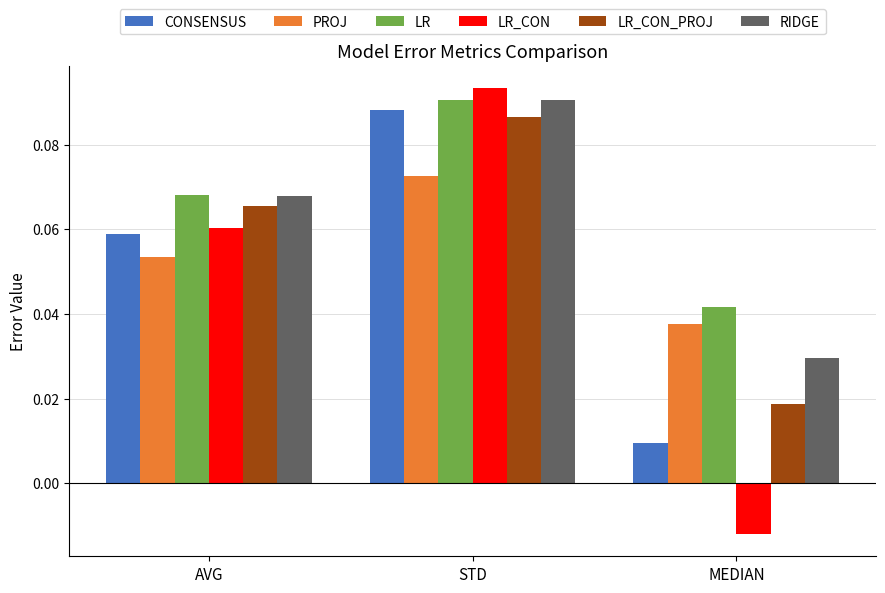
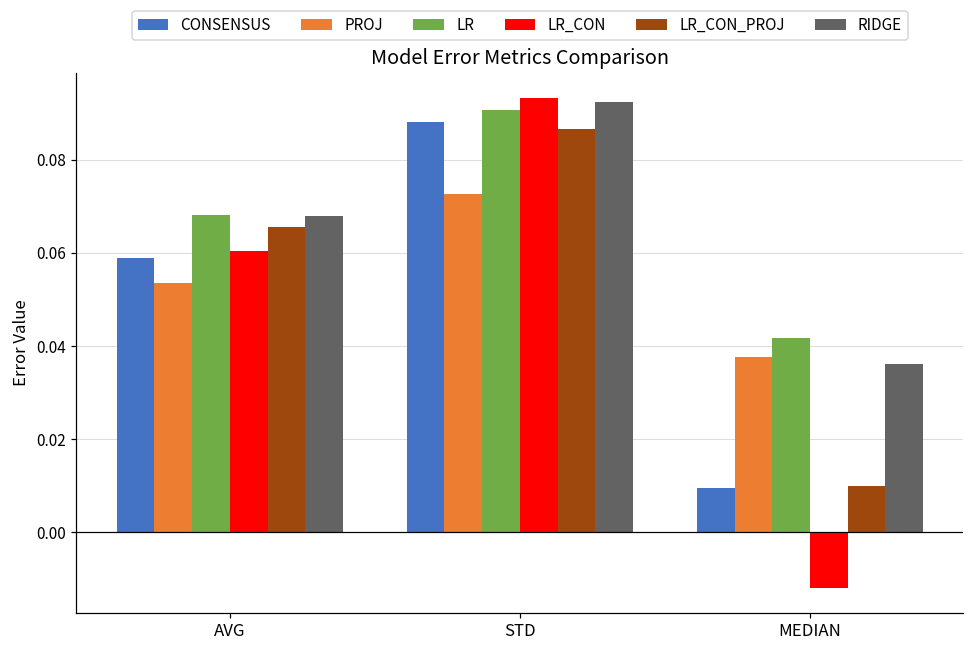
  {
    "CONSENSUS": {
      "AVG": 0.059,
      "STD": 0.088,
      "MEDIAN": 0.010
    },
    "PROJ": {
      "AVG": 0.053,
      "STD": 0.073,
      "MEDIAN": 0.038
    },
    "LR": {
      "AVG": 0.068,
      "STD": 0.091,
      "MEDIAN": 0.042
    },
    "LR_CON": {
      "AVG": 0.060,
      "STD": 0.093,
      "MEDIAN": -0.012
    },
    "LR_CON_PROJ": {
      "AVG": 0.065,
      "STD": 0.087,
-     "MEDIAN": 0.019
+     "MEDIAN": 0.010
    },
    "RIDGE": {
      "AVG": 0.068,
-     "STD": 0.090,
-     "MEDIAN": 0.030
+     "STD": 0.092,
+     "MEDIAN": 0.036
    }
  }
